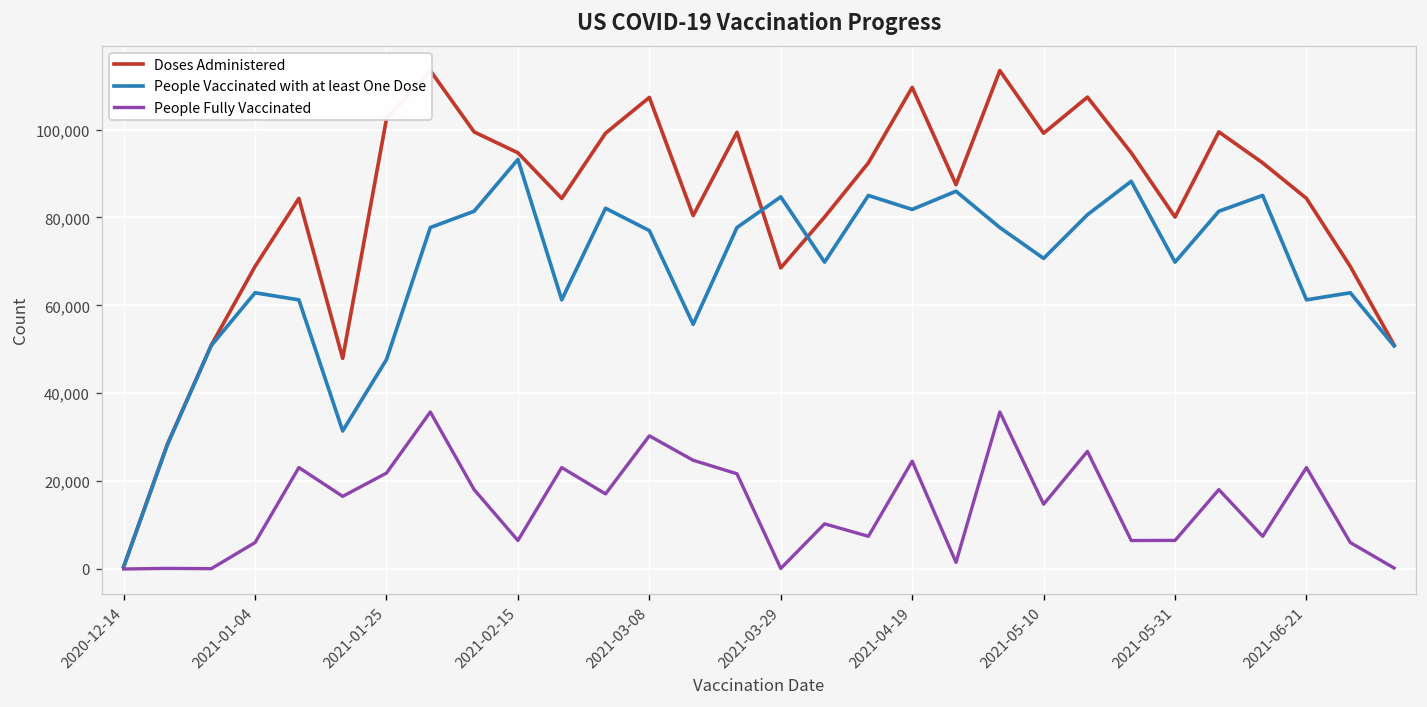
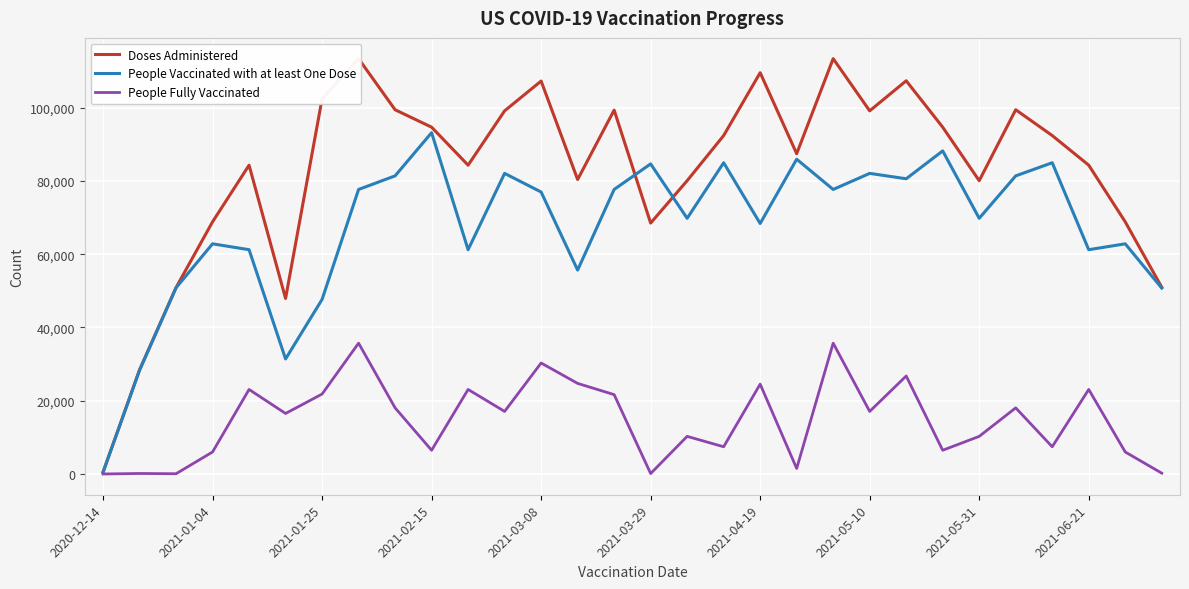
  {
    "Doses Administered": {
      "2021-01-04": "69,000",
      "2021-02-15": "95,000",
      "2021-03-08": "107,000",
      "2021-03-29": "69,000",
      "2021-04-19": "110,000",
      "2021-05-10": "99,000",
      "2021-05-31": "80,000",
      "2021-06-21": "84,000"
    },
    "People Vaccinated with at least One Dose": {
      "2021-01-04": "63,000",
      "2021-01-25": "48,000",
      "2021-02-15": "93,000",
      "2021-03-08": "77,000",
      "2021-03-29": "85,000",
-     "2021-04-19": "82,000",
-     "2021-05-10": "71,000",
+     "2021-04-19": "68,000",
+     "2021-05-10": "82,000",
      "2021-05-31": "70,000",
      "2021-06-21": "61,000"
    },
    "People Fully Vaccinated": {
      "2021-01-04": "6,000",
      "2021-01-25": "22,000",
      "2021-02-15": "6,000",
      "2021-03-08": "30,000",
      "2021-03-29": "0",
      "2021-04-19": "25,000",
-     "2021-05-10": "15,000",
-     "2021-05-31": "7,000",
+     "2021-05-10": "17,000",
+     "2021-05-31": "10,000",
      "2021-06-21": "23,000"
    }
  }
